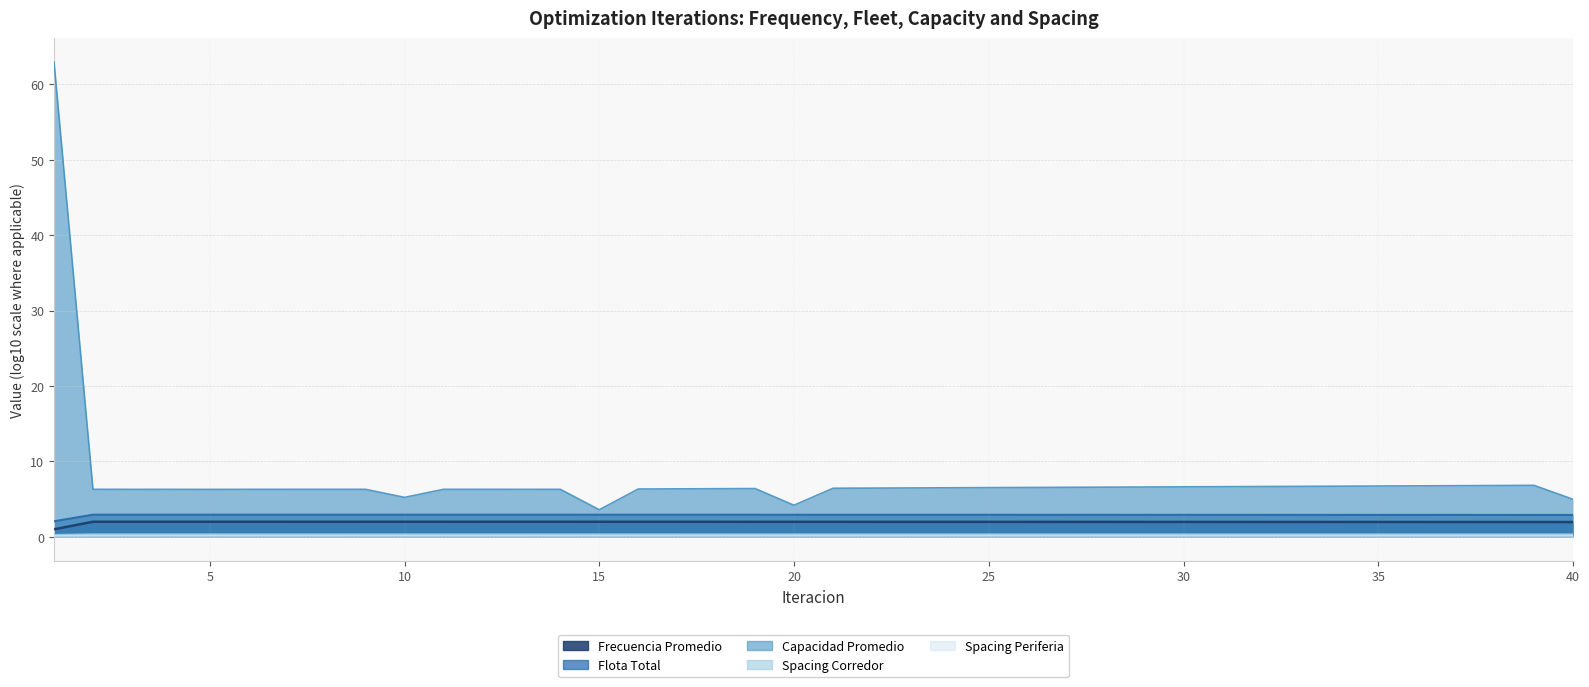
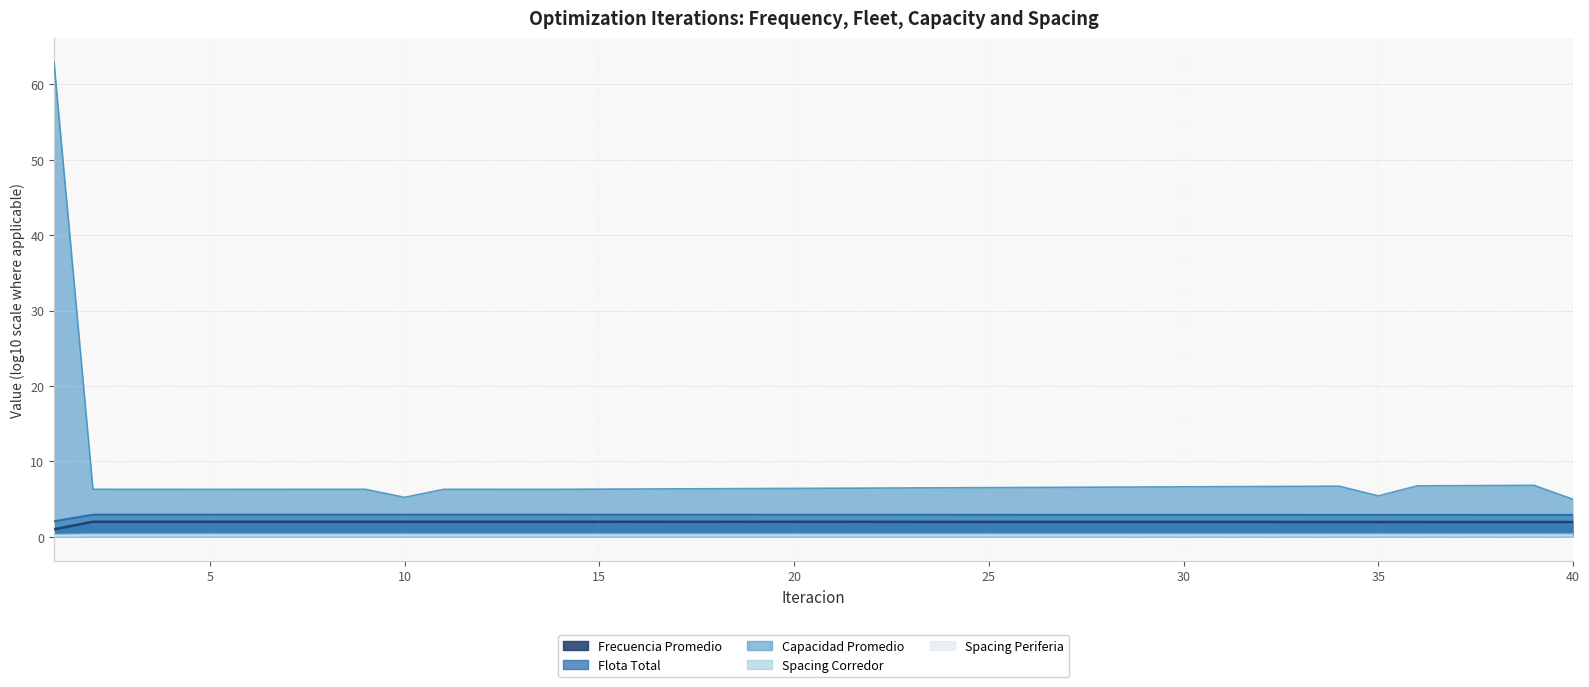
  {
    "Frecuencia Promedio": {
      "5": 2,
      "10": 2,
      "15": 2,
      "20": 2,
      "25": 2,
      "30": 2,
      "35": 2,
      "40": 2
    },
    "Flota Total": {
      "5": 3,
      "10": 3,
      "15": 3,
      "20": 3,
      "25": 3,
      "30": 3,
      "35": 3,
      "40": 3
    },
    "Capacidad Promedio": {
      "5": 6,
      "10": 5,
-     "15": 4,
-     "20": 4,
+     "15": 6,
+     "20": 6,
      "25": 7,
      "30": 7,
-     "35": 7,
+     "35": 5,
      "40": 5
    }
  }
